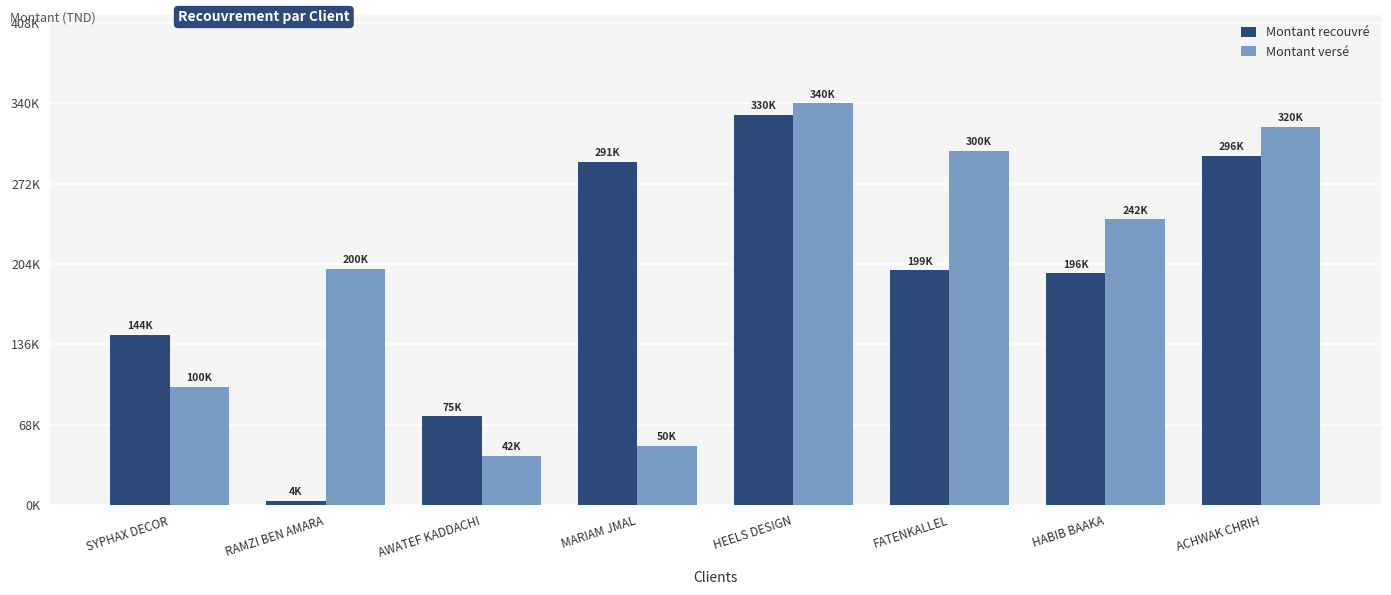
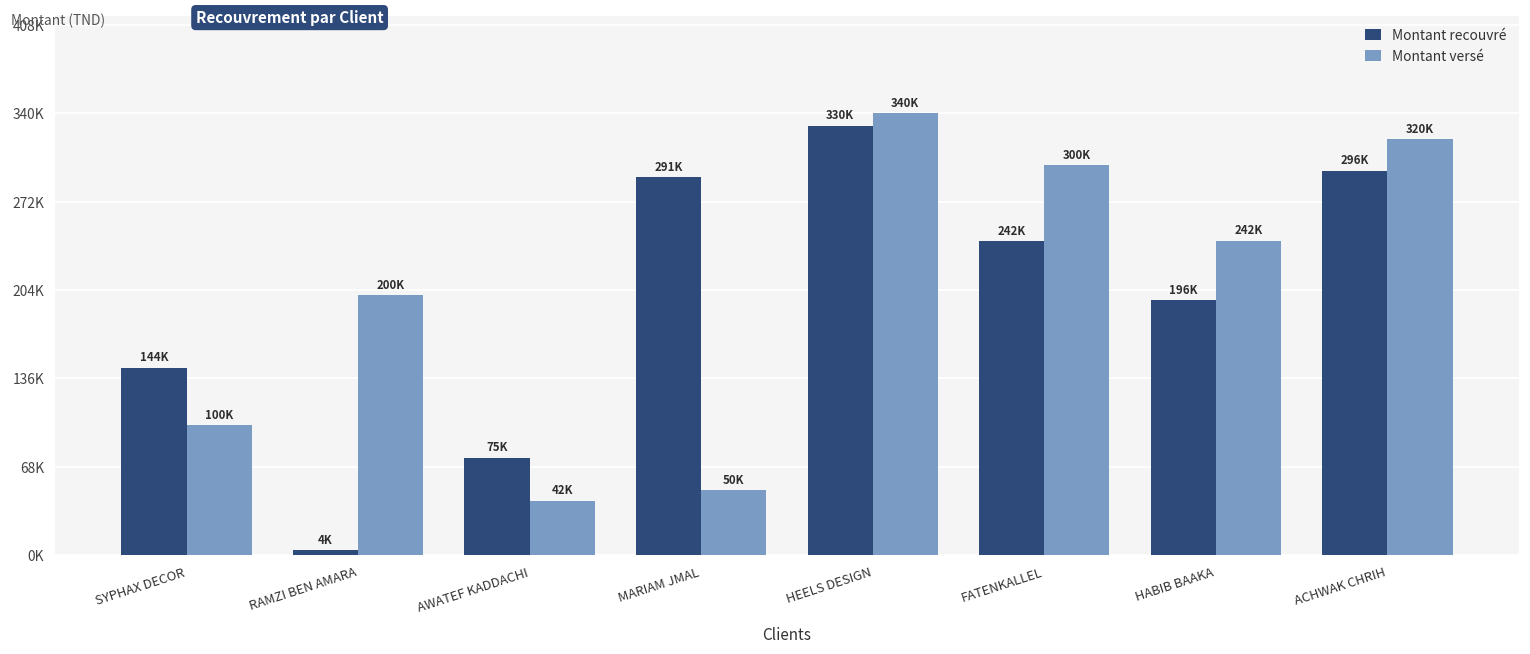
  {
    "Montant recouvré": {
      "SYPHAX DECOR": "144K",
      "RAMZI BEN AMARA": "4K",
      "AWATEF KADDACHI": "75K",
      "MARIAM JMAL": "291K",
      "HEELS DESIGN": "330K",
-     "FATENKALLEL": "199K",
+     "FATENKALLEL": "242K",
      "HABIB BAAKA": "196K",
      "ACHWAK CHRIH": "296K"
    },
    "Montant versé": {
      "SYPHAX DECOR": "100K",
      "RAMZI BEN AMARA": "200K",
      "AWATEF KADDACHI": "42K",
      "MARIAM JMAL": "50K",
      "HEELS DESIGN": "340K",
      "FATENKALLEL": "300K",
      "HABIB BAAKA": "242K",
      "ACHWAK CHRIH": "320K"
    }
  }
